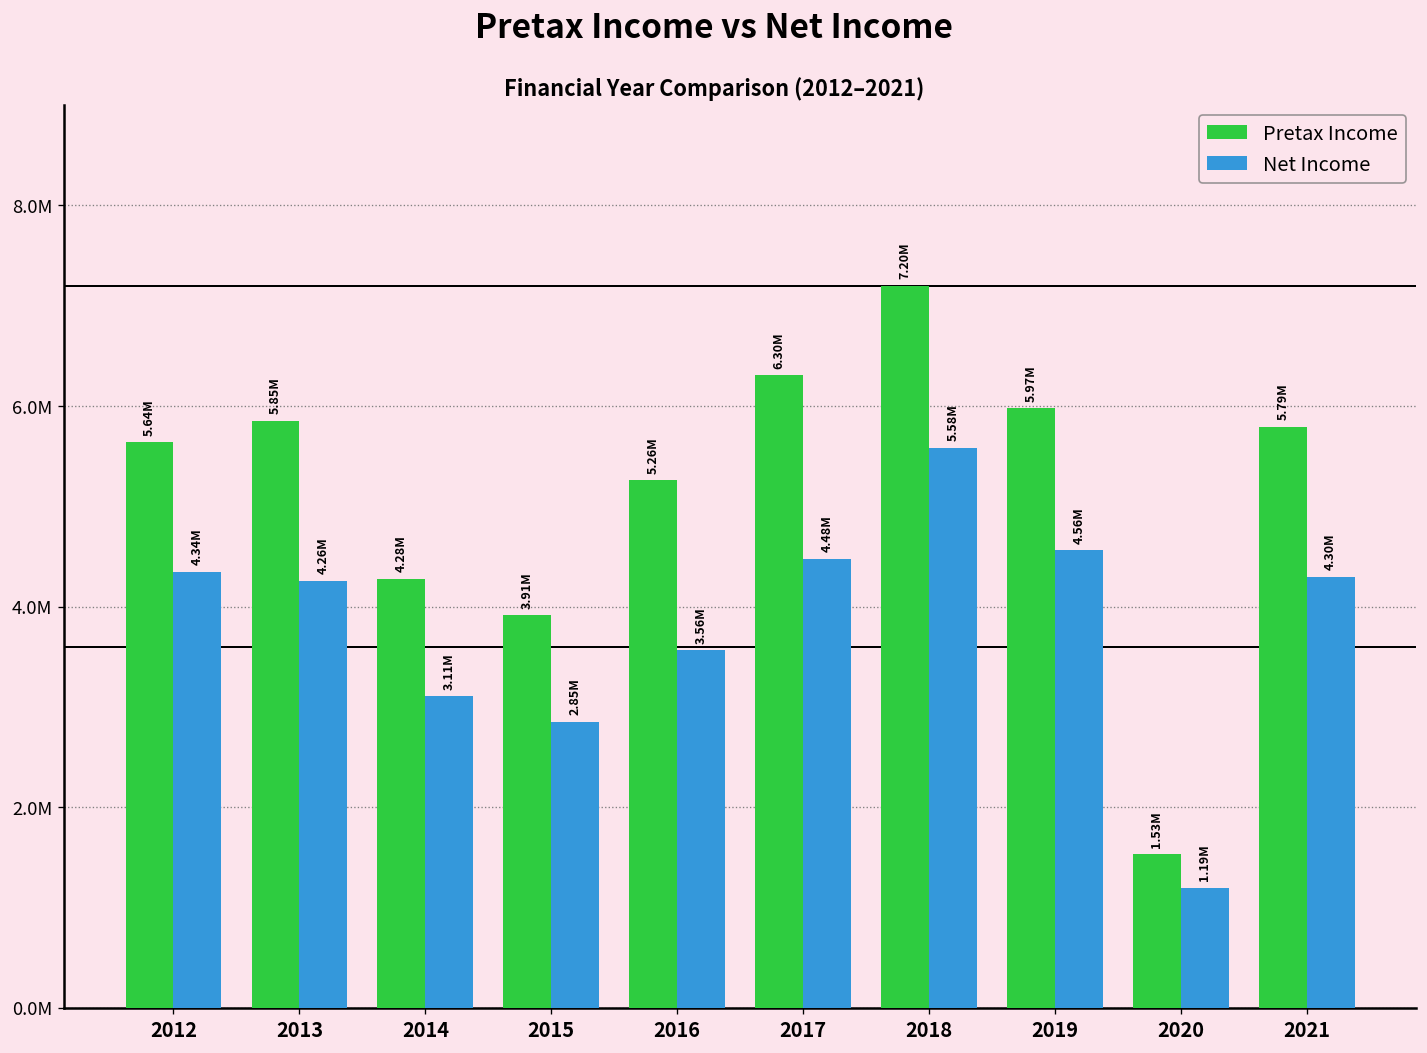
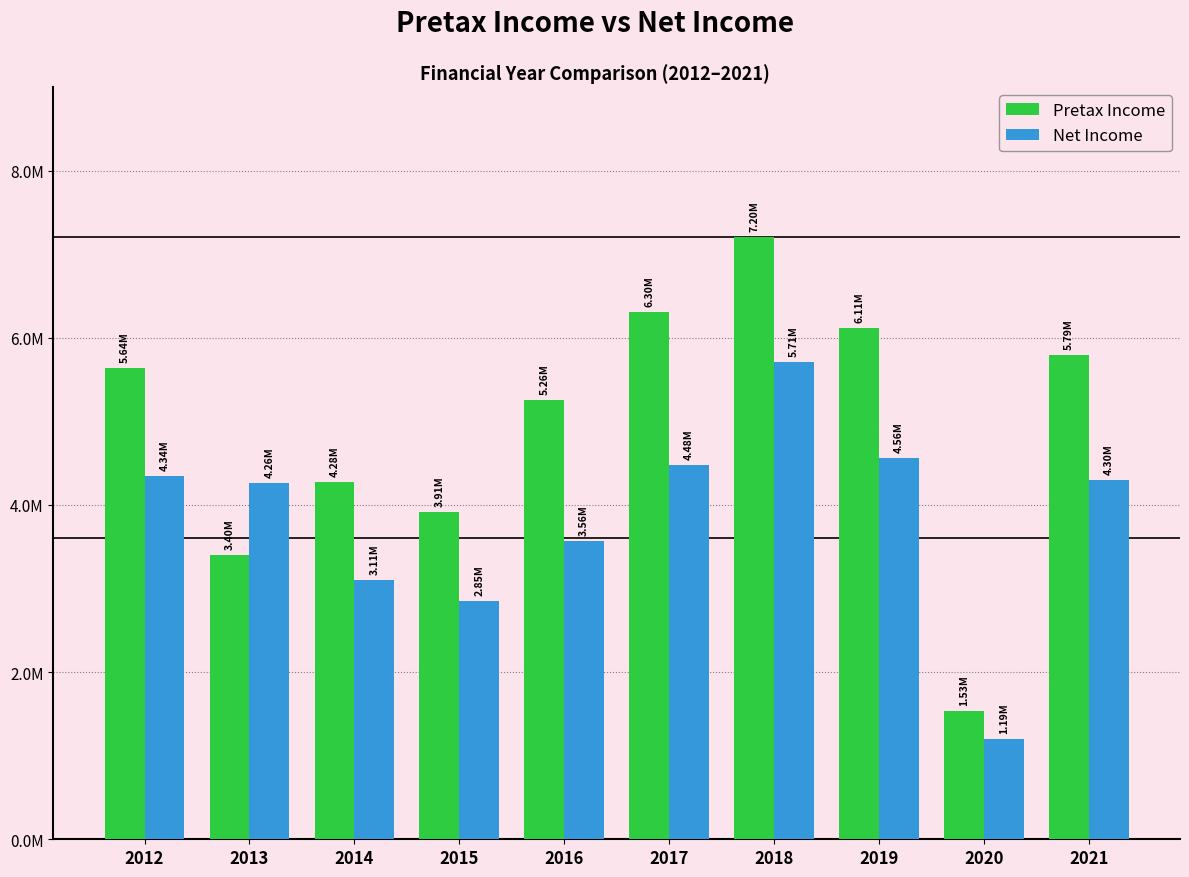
  {
    "Pretax Income": {
      "2012": "5.64M",
-     "2013": "5.85M",
+     "2013": "3.40M",
      "2014": "4.28M",
      "2015": "3.91M",
      "2016": "5.26M",
      "2017": "6.30M",
      "2018": "7.20M",
-     "2019": "5.97M",
+     "2019": "6.11M",
      "2020": "1.53M",
      "2021": "5.79M"
    },
    "Net Income": {
      "2012": "4.34M",
      "2013": "4.26M",
      "2014": "3.11M",
      "2015": "2.85M",
      "2016": "3.56M",
      "2017": "4.48M",
-     "2018": "5.58M",
+     "2018": "5.71M",
      "2019": "4.56M",
      "2020": "1.19M",
      "2021": "4.30M"
    }
  }
